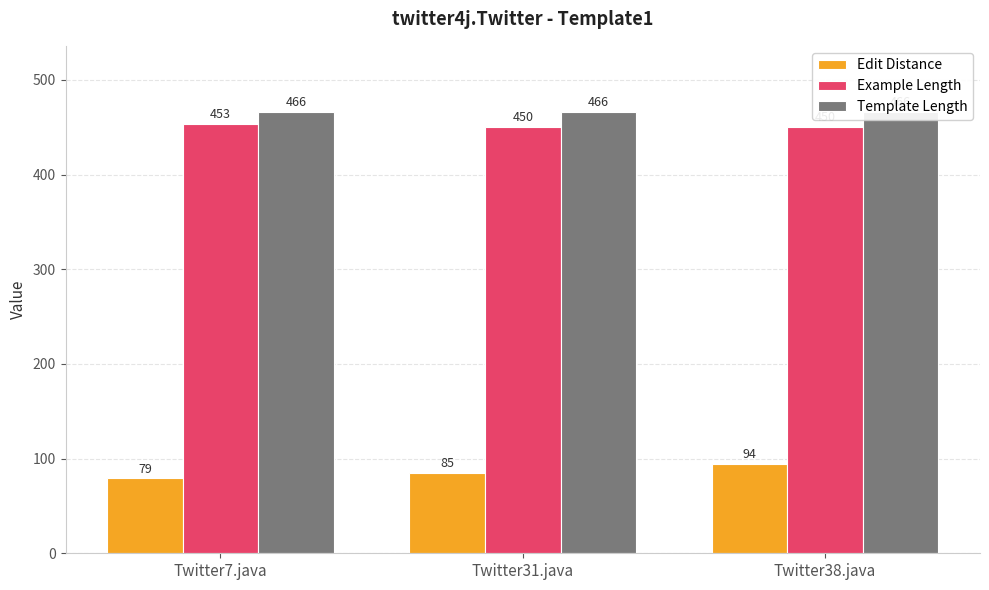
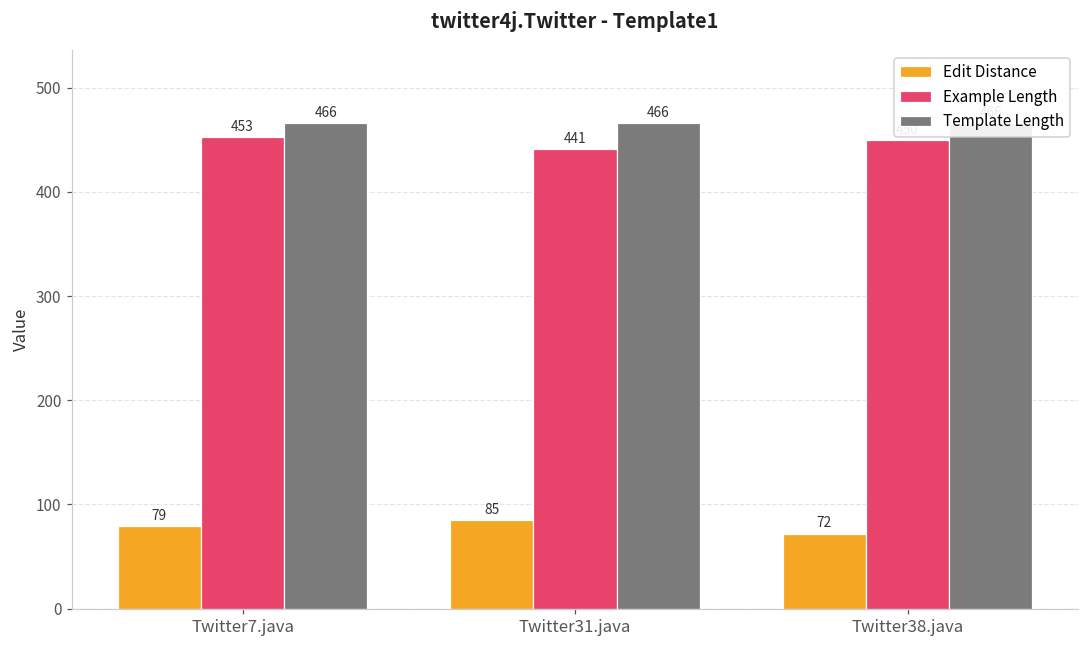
  {
    "Edit Distance": {
      "Twitter7.java": 79,
      "Twitter31.java": 85,
-     "Twitter38.java": 94
+     "Twitter38.java": 72
    },
    "Example Length": {
      "Twitter7.java": 453,
-     "Twitter31.java": 450
+     "Twitter31.java": 441
    },
    "Template Length": {
      "Twitter7.java": 466,
      "Twitter31.java": 466
    }
  }
